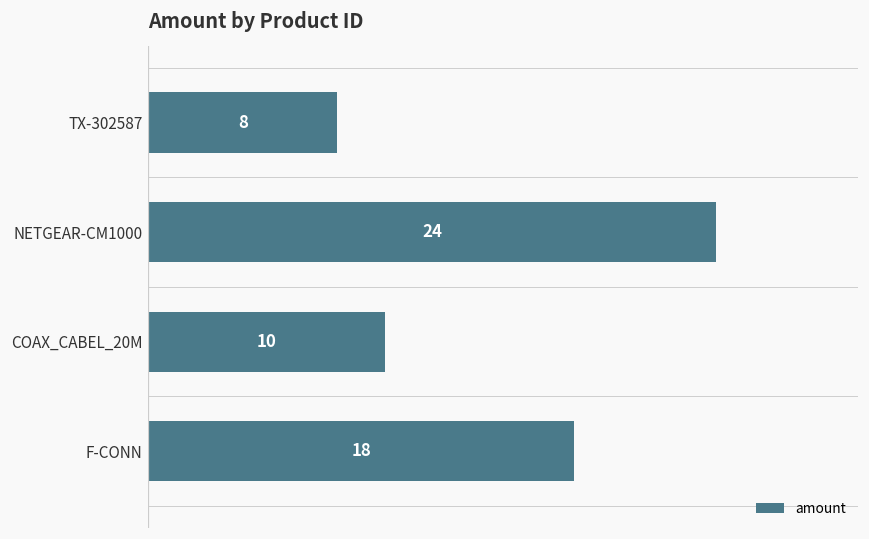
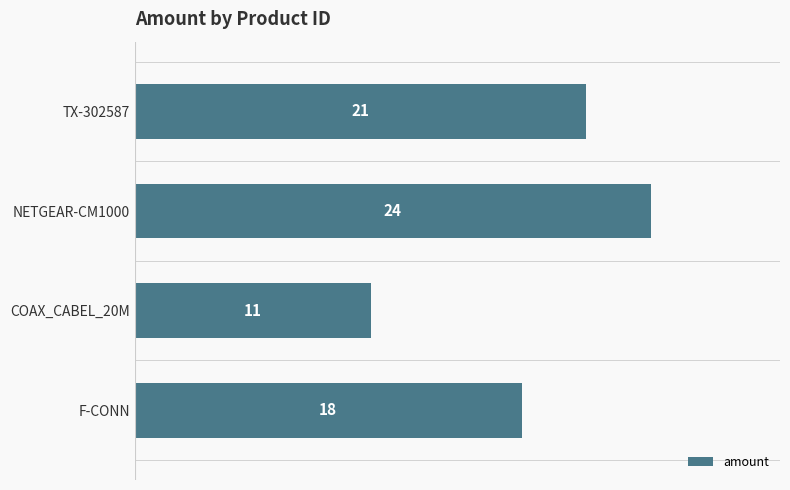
  {
-   "TX-302587": 8,
+   "TX-302587": 21,
    "NETGEAR-CM1000": 24,
-   "COAX_CABEL_20M": 10,
+   "COAX_CABEL_20M": 11,
    "F-CONN": 18
  }
